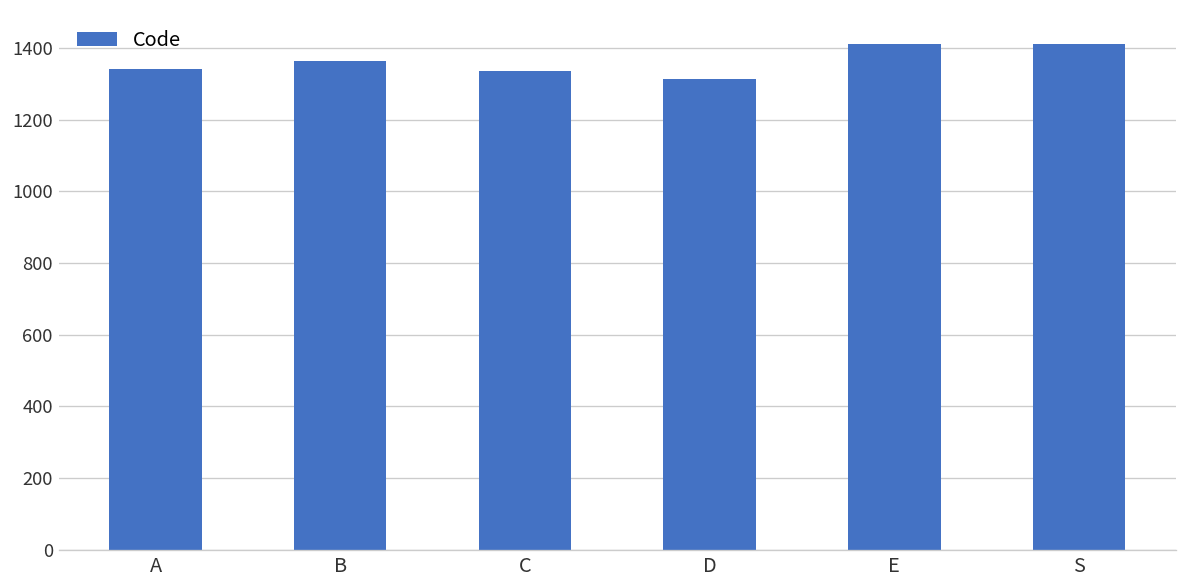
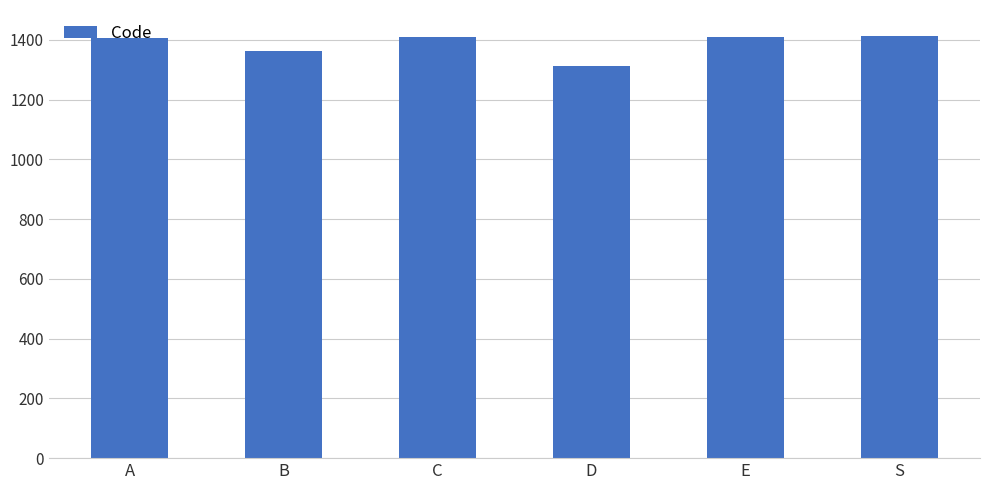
  {
-   "A": 1340,
+   "A": 1410,
    "B": 1360,
-   "C": 1340,
+   "C": 1410,
    "D": 1310,
    "E": 1410,
    "S": 1410
  }
